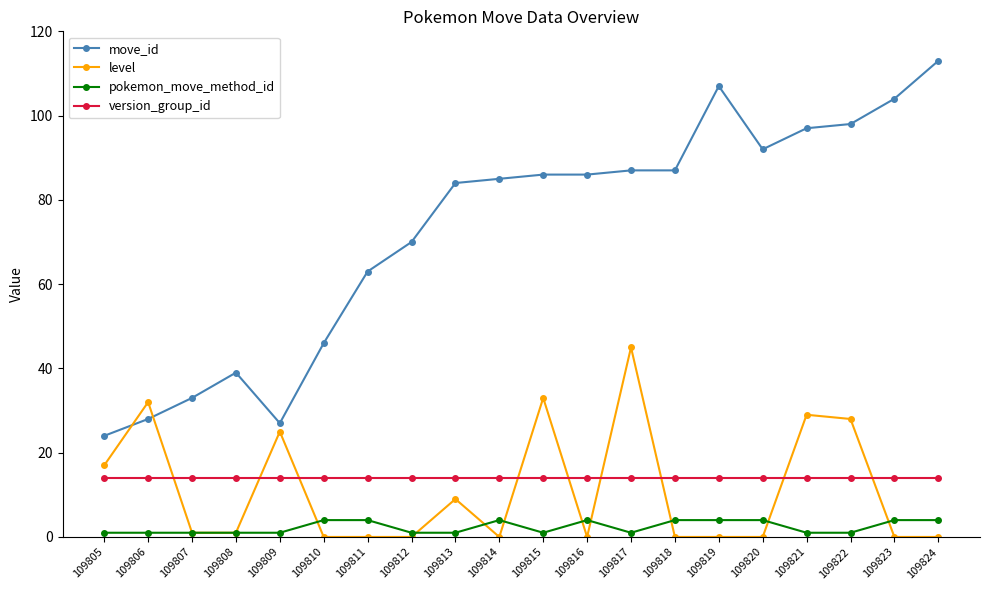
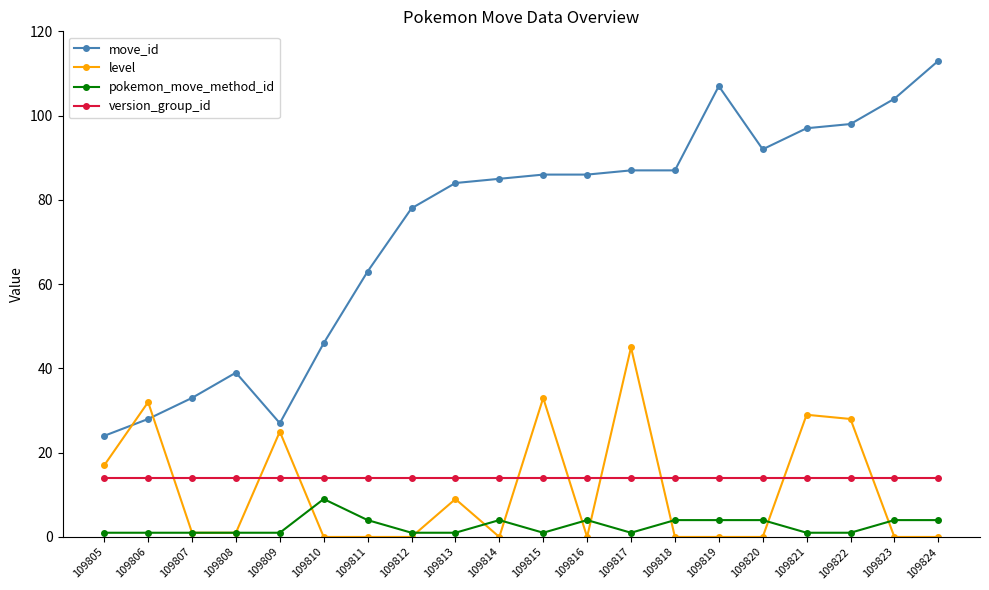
  {
    "move_id": {
      "109805": 24,
      "109806": 28,
      "109807": 33,
      "109808": 39,
      "109809": 27,
      "109810": 46,
      "109811": 63,
-     "109812": 70,
+     "109812": 78,
      "109813": 84,
      "109814": 85,
      "109815": 86,
      "109816": 86,
      "109817": 87,
      "109818": 87,
      "109819": 107,
      "109820": 92,
      "109821": 97,
      "109822": 98,
      "109823": 104,
      "109824": 113
    },
    "level": {
      "109805": 17,
      "109806": 32,
      "109809": 25,
      "109810": 0,
      "109811": 0,
      "109812": 0,
      "109813": 9,
      "109814": 0,
      "109815": 33,
      "109816": 0,
      "109817": 45,
      "109818": 0,
      "109819": 0,
      "109820": 0,
      "109821": 29,
      "109822": 28,
      "109823": 0,
      "109824": 0
    },
    "pokemon_move_method_id": {
      "109805": 1,
      "109806": 1,
      "109809": 1,
-     "109810": 4,
+     "109810": 9,
      "109811": 4,
      "109812": 1,
      "109813": 1,
      "109814": 4,
      "109815": 1,
      "109816": 4,
      "109817": 1,
      "109818": 4,
      "109819": 4,
      "109820": 4,
      "109821": 1,
      "109822": 1,
      "109823": 4,
      "109824": 4
    },
    "version_group_id": {
      "109805": 14,
      "109806": 14,
      "109807": 14,
      "109808": 14,
      "109809": 14,
      "109810": 14,
      "109811": 14,
      "109812": 14,
      "109813": 14,
      "109814": 14,
      "109815": 14,
      "109816": 14,
      "109817": 14,
      "109818": 14,
      "109819": 14,
      "109820": 14,
      "109821": 14,
      "109822": 14,
      "109823": 14,
      "109824": 14
    }
  }
